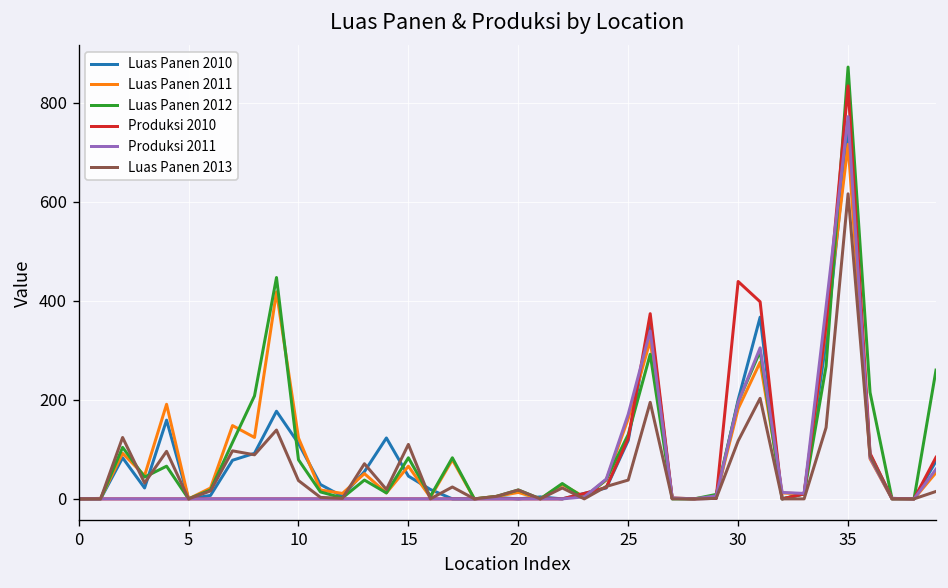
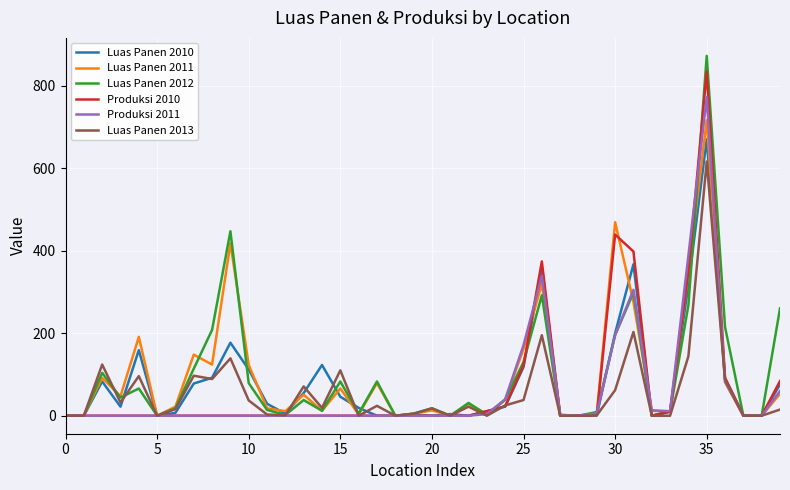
  {
    "Luas Panen 2010": {
      "10": 110,
      "15": 50,
-     "35": 740
+     "35": 670
    },
    "Luas Panen 2011": {
      "10": 120,
      "15": 70,
      "25": 160,
-     "30": 180,
+     "30": 470,
      "35": 720
    },
    "Luas Panen 2012": {
      "10": 80,
      "15": 80,
      "25": 130,
      "35": 870
    },
    "Produksi 2010": {
      "30": 440,
      "35": 830
    },
    "Produksi 2011": {
      "25": 170,
      "35": 770
    },
    "Luas Panen 2013": {
      "10": 40,
      "15": 110,
      "25": 40,
-     "30": 120,
+     "30": 60,
      "35": 620
    }
  }
